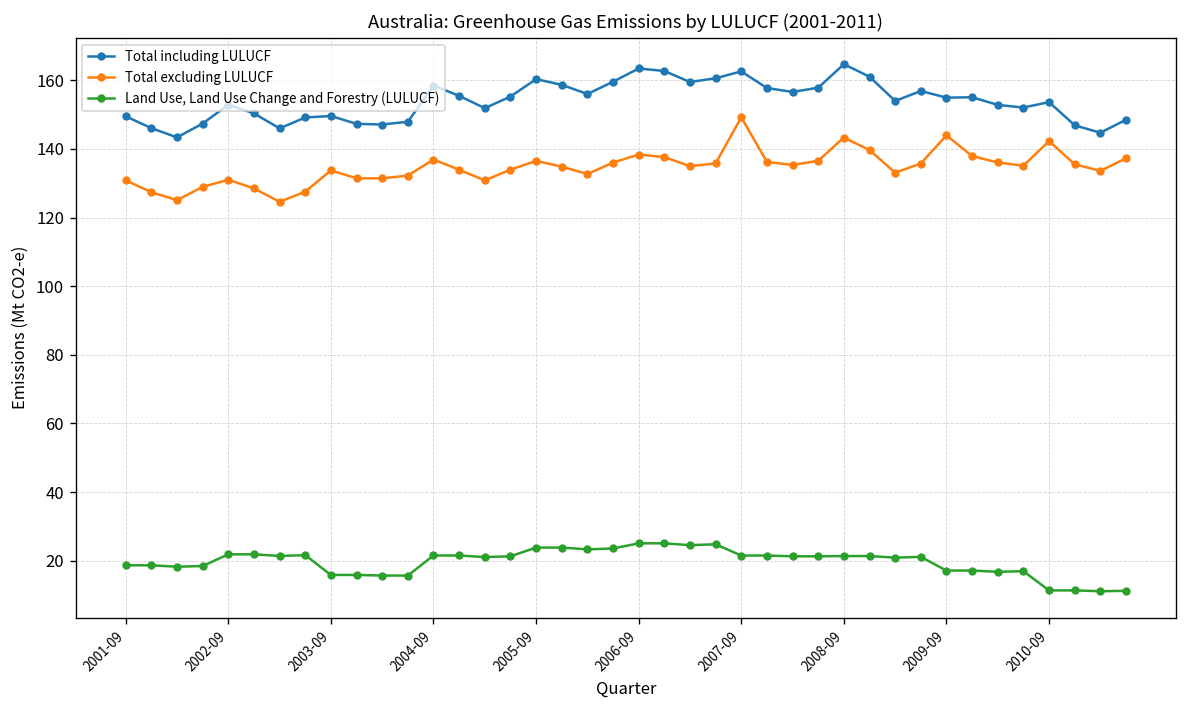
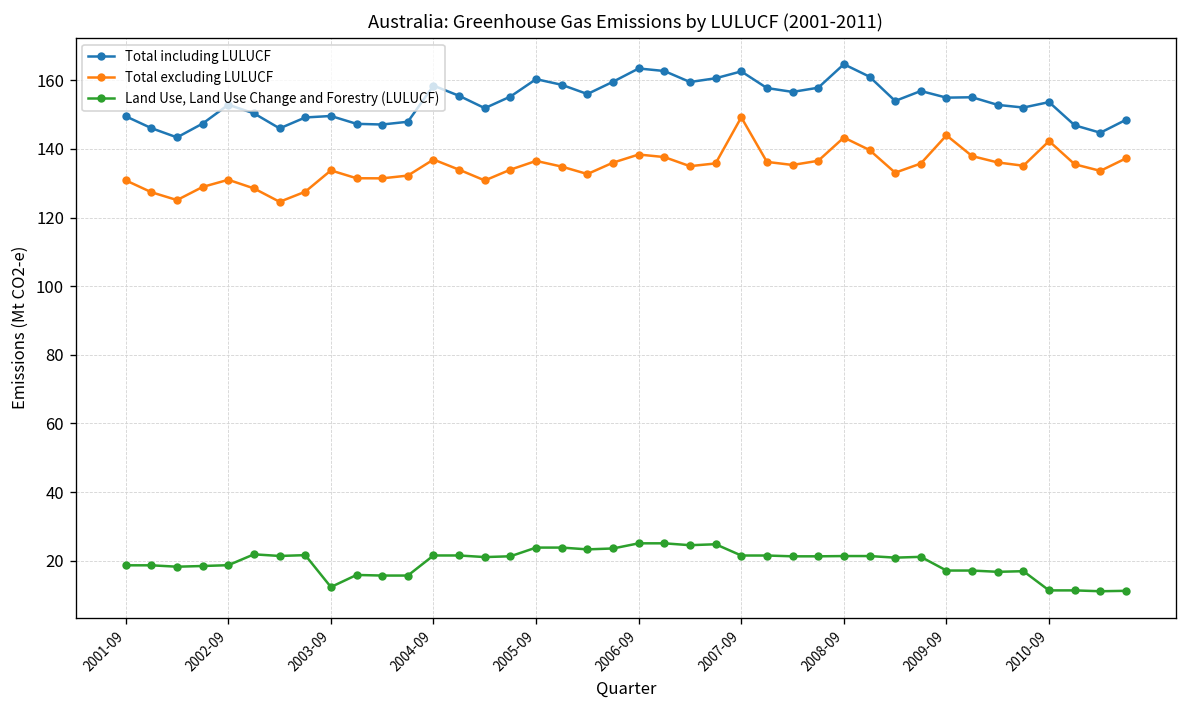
  {
    "Total including LULUCF": {
      "2001-09": 150,
      "2003-09": 150,
      "2005-09": 160,
      "2006-09": 163,
      "2007-09": 163,
      "2008-09": 165,
      "2009-09": 155,
      "2010-09": 154
    },
    "Total excluding LULUCF": {
      "2001-09": 131,
      "2002-09": 131,
      "2003-09": 134,
      "2004-09": 137,
      "2005-09": 137,
      "2006-09": 138,
      "2007-09": 149,
      "2008-09": 143,
      "2009-09": 144,
      "2010-09": 142
    },
    "Land Use, Land Use Change and Forestry (LULUCF)": {
      "2001-09": 19,
-     "2002-09": 22,
-     "2003-09": 16,
+     "2002-09": 19,
+     "2003-09": 12,
      "2004-09": 22,
      "2005-09": 24,
      "2006-09": 25,
      "2007-09": 22,
      "2008-09": 21,
      "2009-09": 17,
      "2010-09": 11
    }
  }
